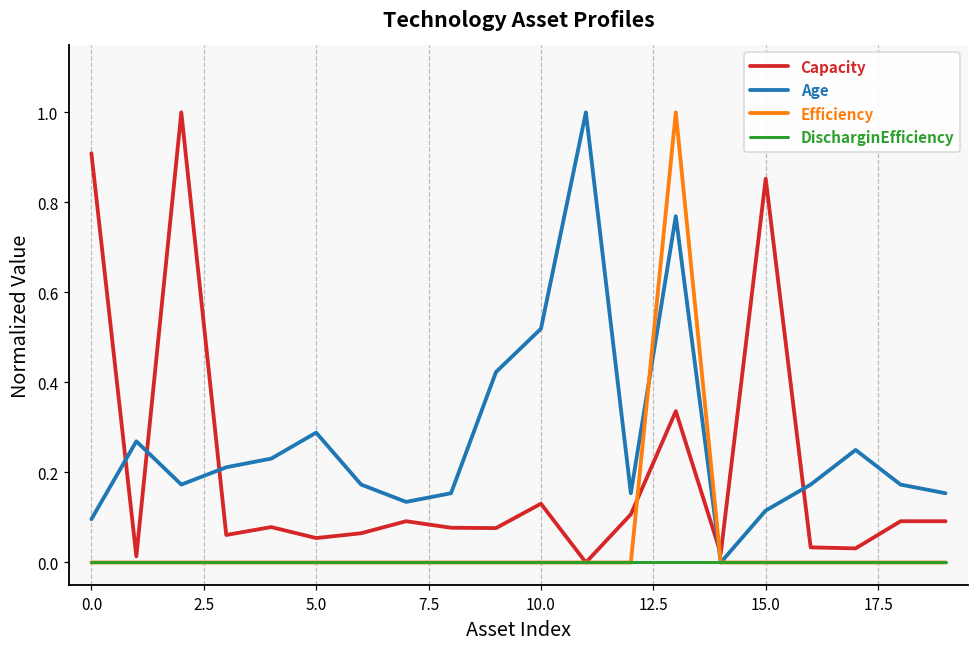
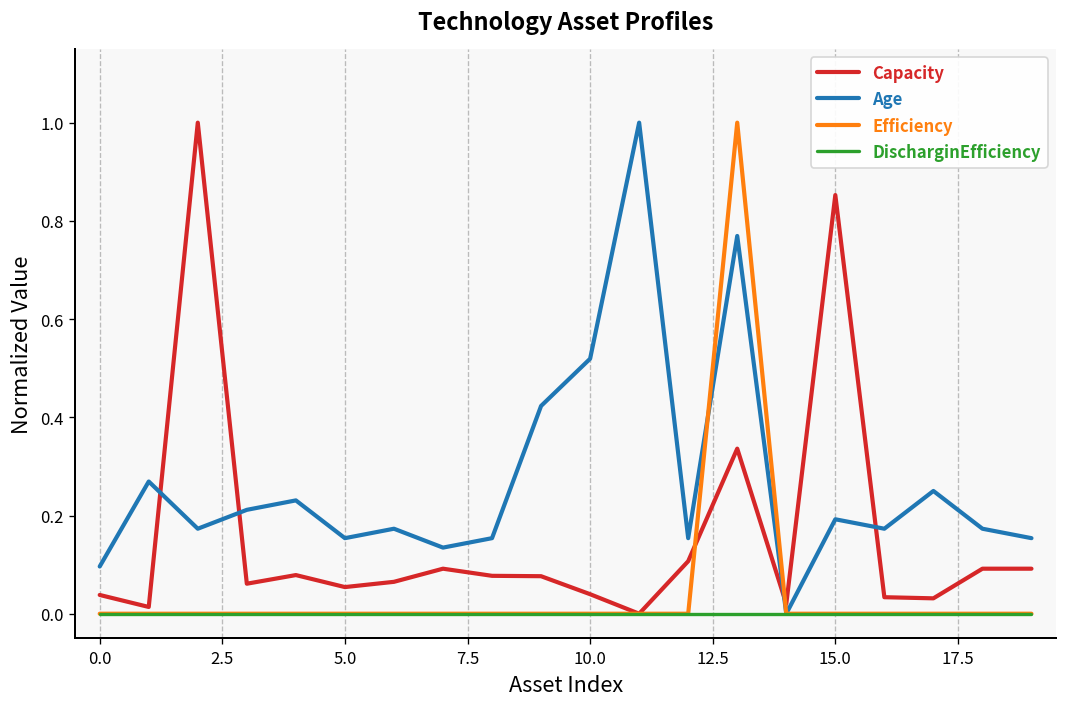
  {
    "Capacity": {
-     "0.0": 0.91,
+     "0.0": 0.04,
      "5.0": 0.05,
-     "10.0": 0.13,
+     "10.0": 0.04,
      "15.0": 0.85
    },
    "Age": {
      "0.0": 0.10,
-     "5.0": 0.29,
+     "5.0": 0.15,
      "10.0": 0.52,
-     "15.0": 0.12
+     "15.0": 0.19
    }
  }
